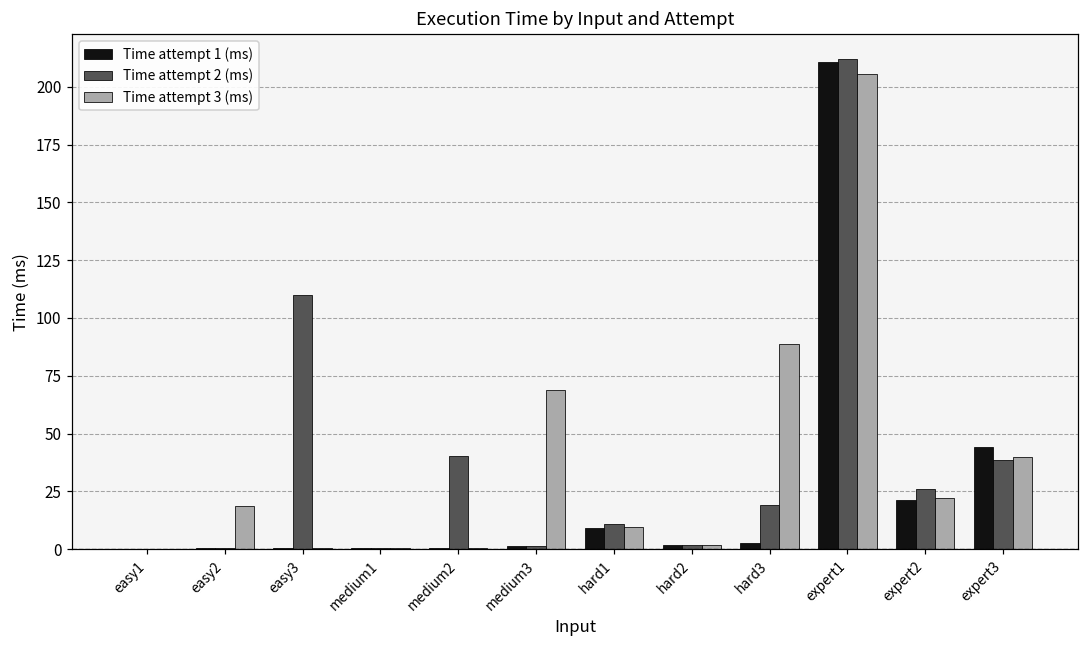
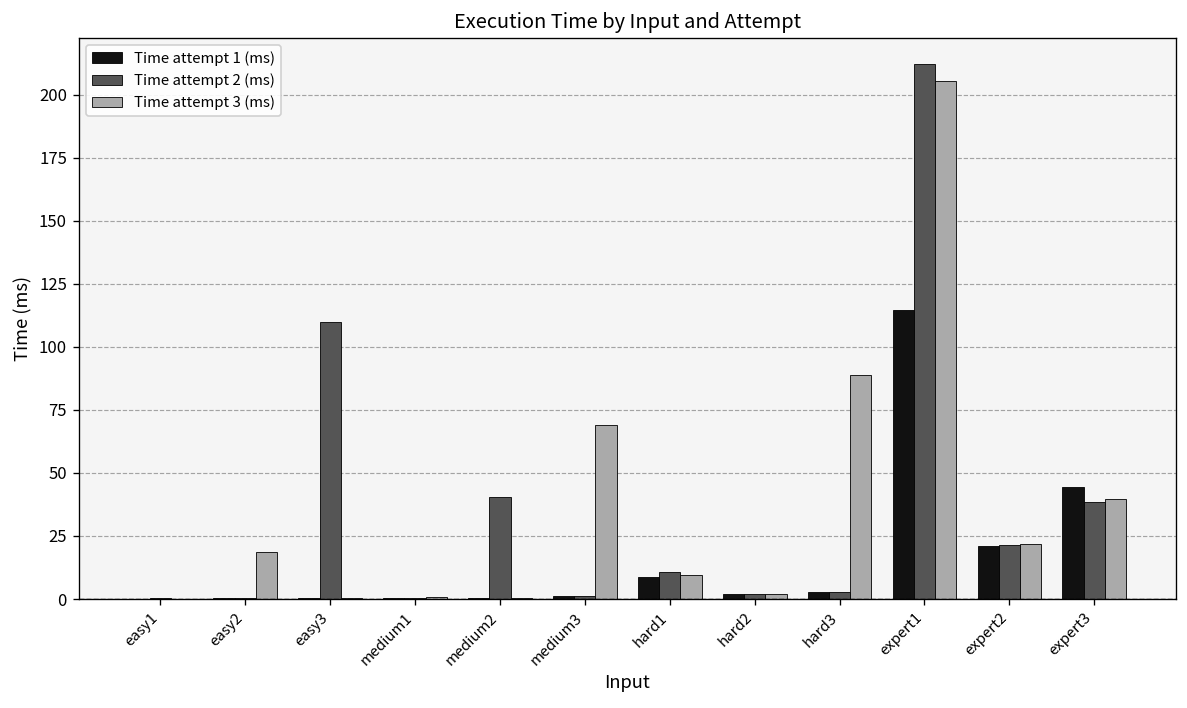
  {
    "Time attempt 1 (ms)": {
      "hard1": 9,
      "hard2": 2,
      "hard3": 3,
-     "expert1": 211,
+     "expert1": 114,
      "expert2": 21,
      "expert3": 44
    },
    "Time attempt 2 (ms)": {
      "easy3": 110,
      "medium2": 40,
      "hard1": 11,
      "hard2": 2,
-     "hard3": 19,
+     "hard3": 3,
      "expert1": 212,
-     "expert2": 26,
+     "expert2": 21,
      "expert3": 39
    },
    "Time attempt 3 (ms)": {
      "easy2": 19,
      "medium3": 69,
      "hard1": 9,
      "hard2": 2,
      "hard3": 89,
      "expert1": 206,
      "expert2": 22,
      "expert3": 40
    }
  }
